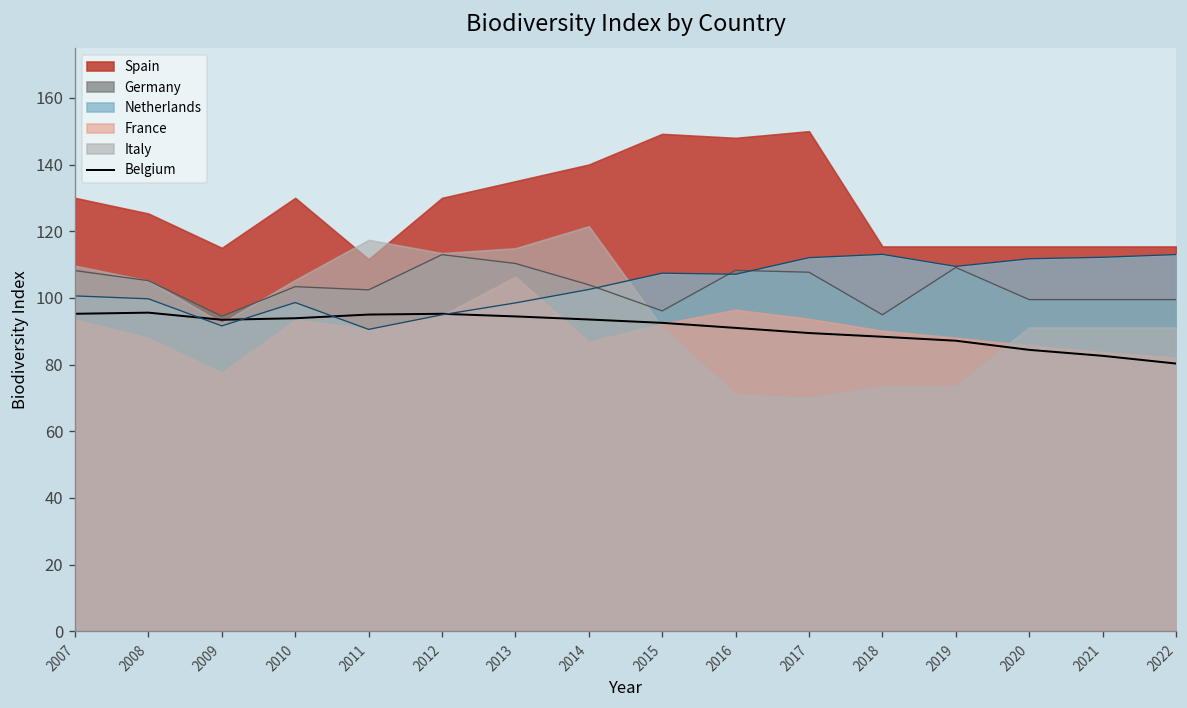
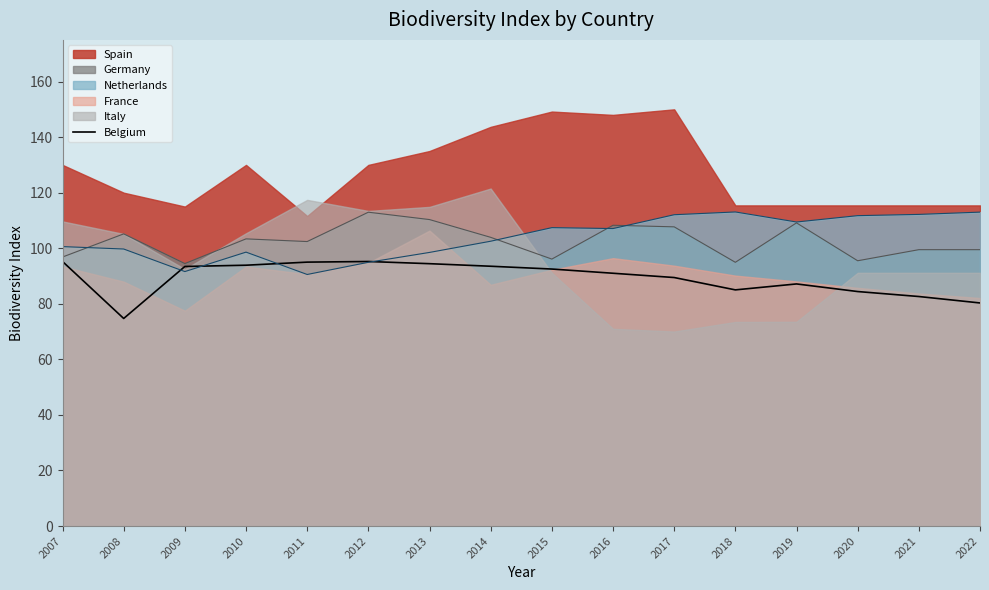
  {
    "Belgium": {
      "2007": 95,
-     "2008": 96,
+     "2008": 75,
      "2009": 93,
      "2011": 95,
      "2013": 94,
      "2014": 94,
      "2016": 91,
      "2017": 89,
-     "2018": 88,
+     "2018": 85,
      "2020": 84,
      "2021": 83,
      "2022": 80
    },
    "Spain": {
      "2007": 130,
-     "2008": 125,
+     "2008": 120,
      "2009": 115,
      "2010": 130,
      "2011": 112,
      "2012": 130,
      "2013": 135,
-     "2014": 140,
+     "2014": 144,
      "2015": 149,
      "2016": 148,
      "2017": 150,
      "2018": 115,
      "2019": 115,
      "2020": 115,
      "2021": 115,
      "2022": 115
    },
    "Germany": {
-     "2007": 108,
+     "2007": 97,
      "2009": 94,
      "2010": 103,
      "2011": 102,
      "2013": 110,
      "2014": 104,
      "2015": 96,
      "2016": 108,
      "2017": 108,
      "2018": 95,
-     "2020": 99,
+     "2020": 95,
      "2021": 99,
      "2022": 99
    },
    "France": {
      "2007": 93,
      "2008": 88,
      "2009": 78,
      "2013": 106,
      "2014": 87,
      "2016": 96,
      "2017": 94,
      "2018": 90,
      "2020": 86,
      "2021": 84,
      "2022": 82
    }
  }
